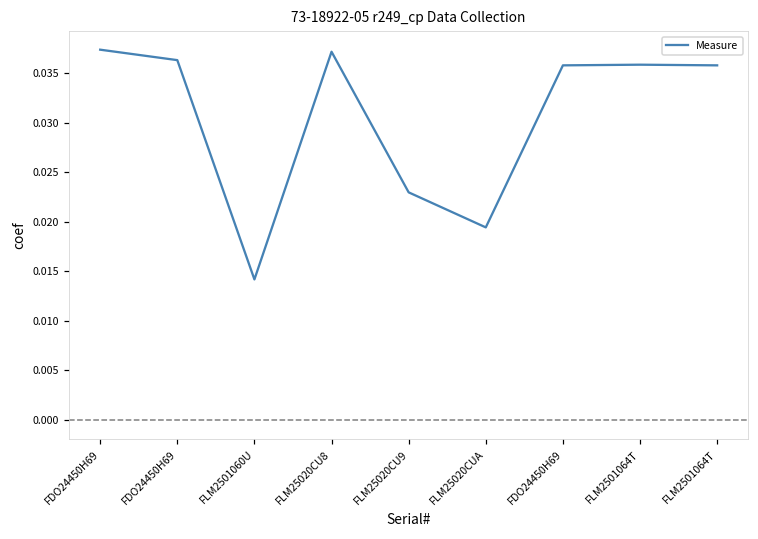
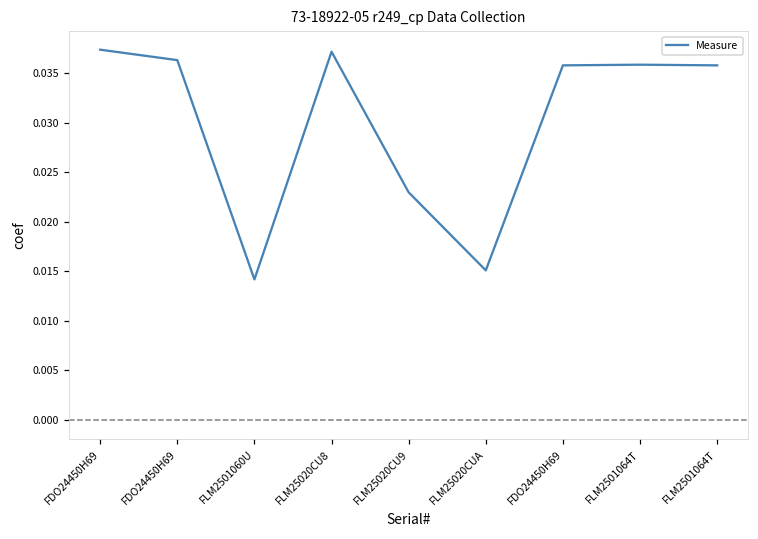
  {
    "FLM2501060U": 0.014,
    "FLM25020CU8": 0.037,
    "FLM25020CU9": 0.023,
-   "FLM25020CUA": 0.019
+   "FLM25020CUA": 0.015
  }
